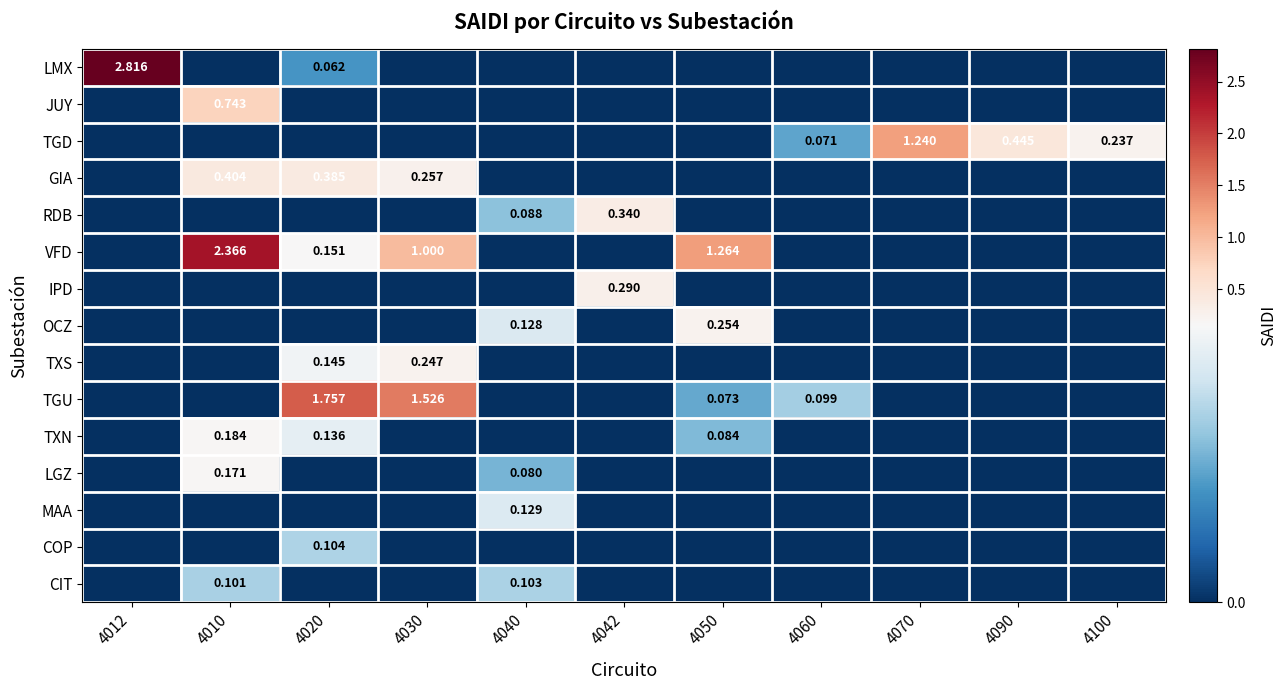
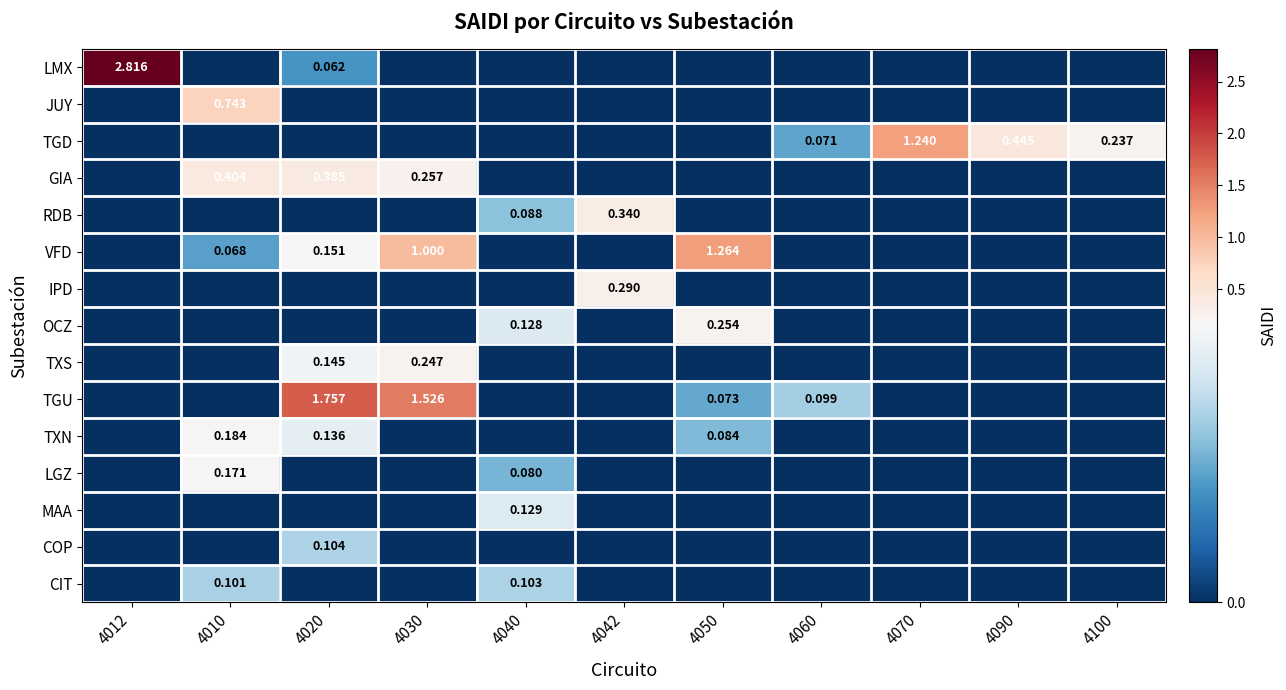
  {
    "LMX": {
      "4012": 2.816,
      "4020": 0.062
    },
    "JUY": {
      "4010": 0.743
    },
    "TGD": {
      "4060": 0.071,
      "4070": 1.240,
      "4100": 0.237
    },
    "GIA": {
      "4030": 0.257
    },
    "RDB": {
      "4040": 0.088,
      "4042": 0.340
    },
    "VFD": {
-     "4010": 2.366,
+     "4010": 0.068,
      "4020": 0.151,
      "4030": 1.000,
      "4050": 1.264
    },
    "IPD": {
      "4042": 0.290
    },
    "OCZ": {
      "4040": 0.128,
      "4050": 0.254
    },
    "TXS": {
      "4020": 0.145,
      "4030": 0.247
    },
    "TGU": {
      "4020": 1.757,
      "4030": 1.526,
      "4050": 0.073,
      "4060": 0.099
    },
    "TXN": {
      "4010": 0.184,
      "4020": 0.136,
      "4050": 0.084
    },
    "LGZ": {
      "4010": 0.171,
      "4040": 0.080
    },
    "MAA": {
      "4040": 0.129
    },
    "COP": {
      "4020": 0.104
    },
    "CIT": {
      "4010": 0.101,
      "4040": 0.103
    }
  }
